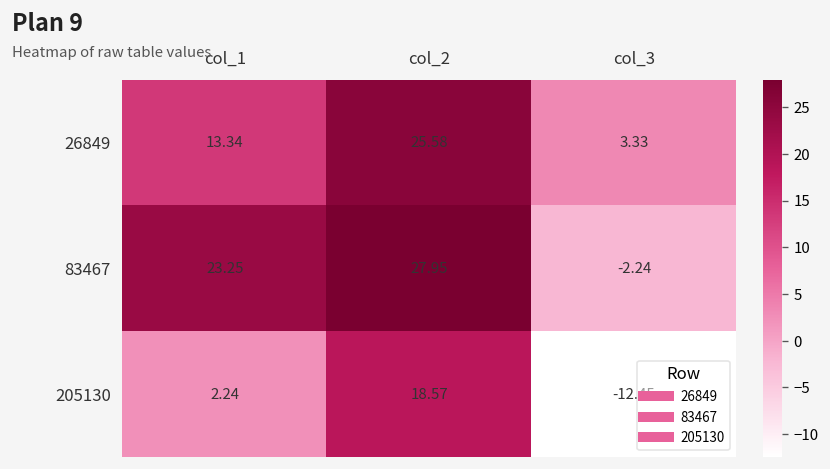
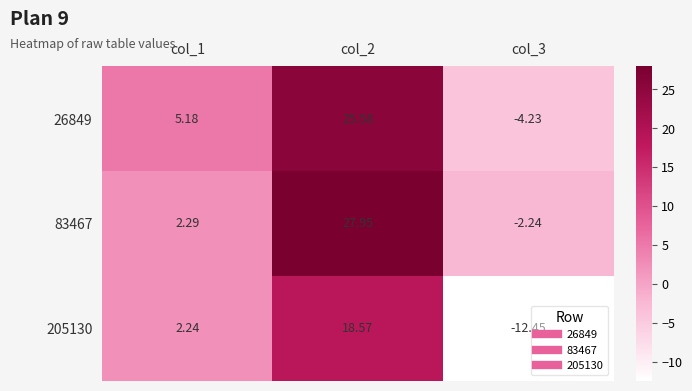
  {
    "26849": {
-     "col_1": 13.34,
+     "col_1": 5.18,
      "col_2": 25.58,
-     "col_3": 3.33
+     "col_3": -4.23
    },
    "83467": {
-     "col_1": 23.25,
+     "col_1": 2.29,
      "col_2": 27.95,
      "col_3": -2.24
    },
    "205130": {
      "col_1": 2.24,
      "col_2": 18.57
    }
  }
